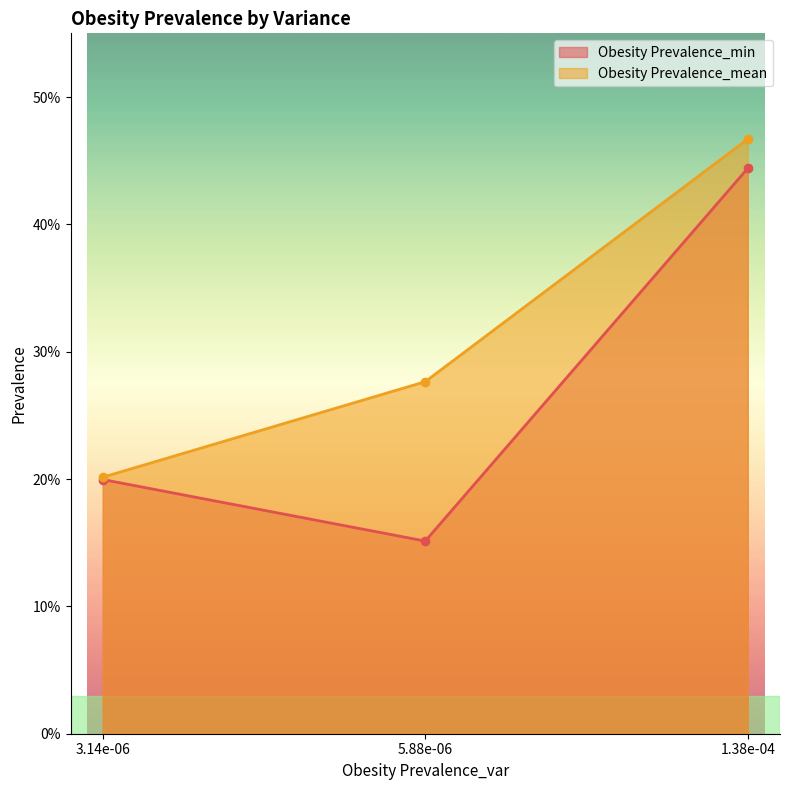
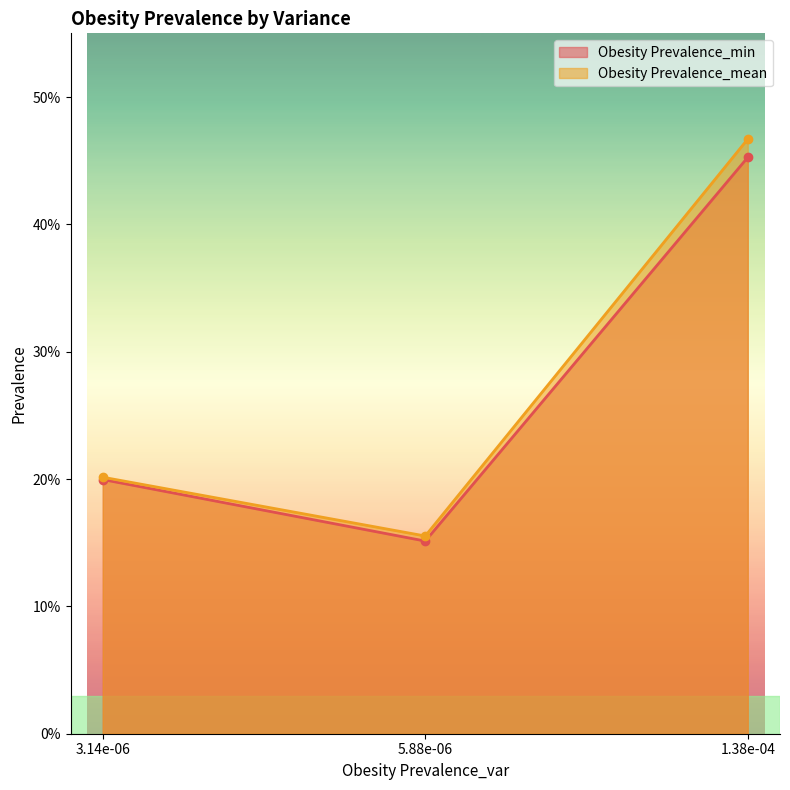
  {
    "Obesity Prevalence_min": {
      "5.88e-06": "15.1%",
-     "1.38e-04": "44.4%"
+     "1.38e-04": "45.3%"
    },
    "Obesity Prevalence_mean": {
-     "5.88e-06": "27.6%",
+     "5.88e-06": "15.5%",
      "1.38e-04": "46.7%"
    }
  }
